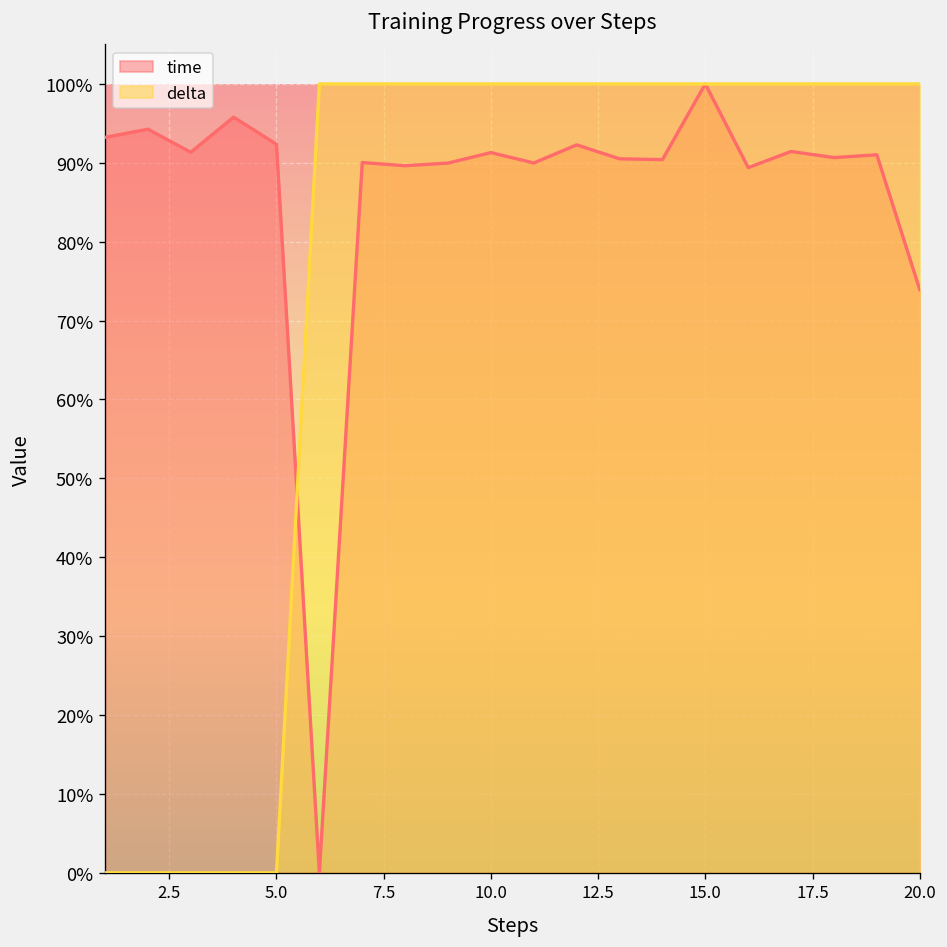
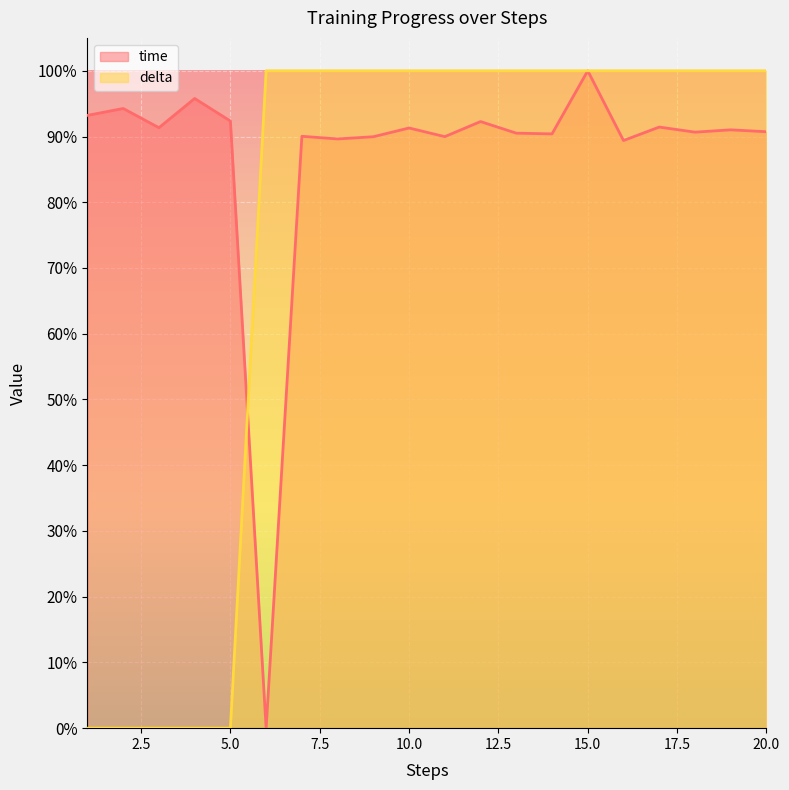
  {
    "time": {
      "5.0": "92%",
      "10.0": "91%",
-     "20.0": "74%"
+     "20.0": "91%"
    },
    "delta": {
      "5.0": "0%",
      "10.0": "100%",
      "20.0": "100%"
    }
  }
